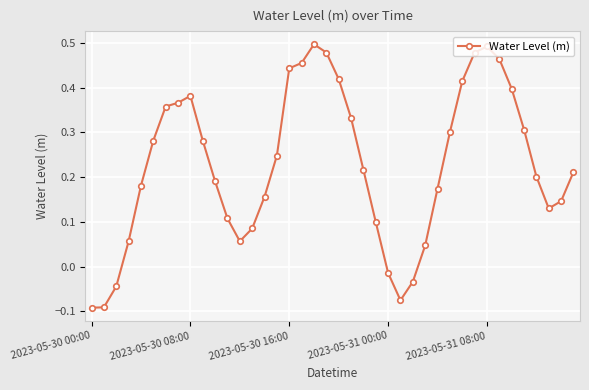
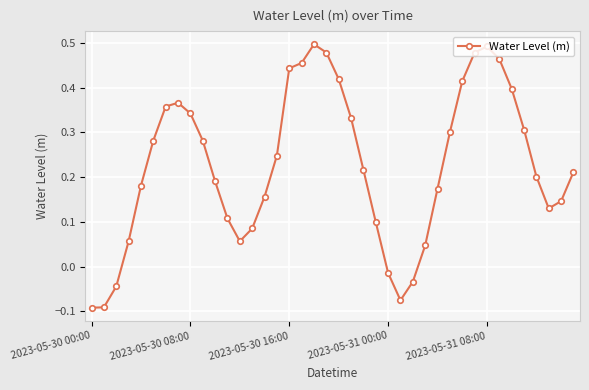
  {
    "2023-05-30 00:00": -0.09,
-   "2023-05-30 08:00": 0.38,
+   "2023-05-30 08:00": 0.34,
    "2023-05-30 16:00": 0.44,
    "2023-05-31 00:00": -0.01
  }
